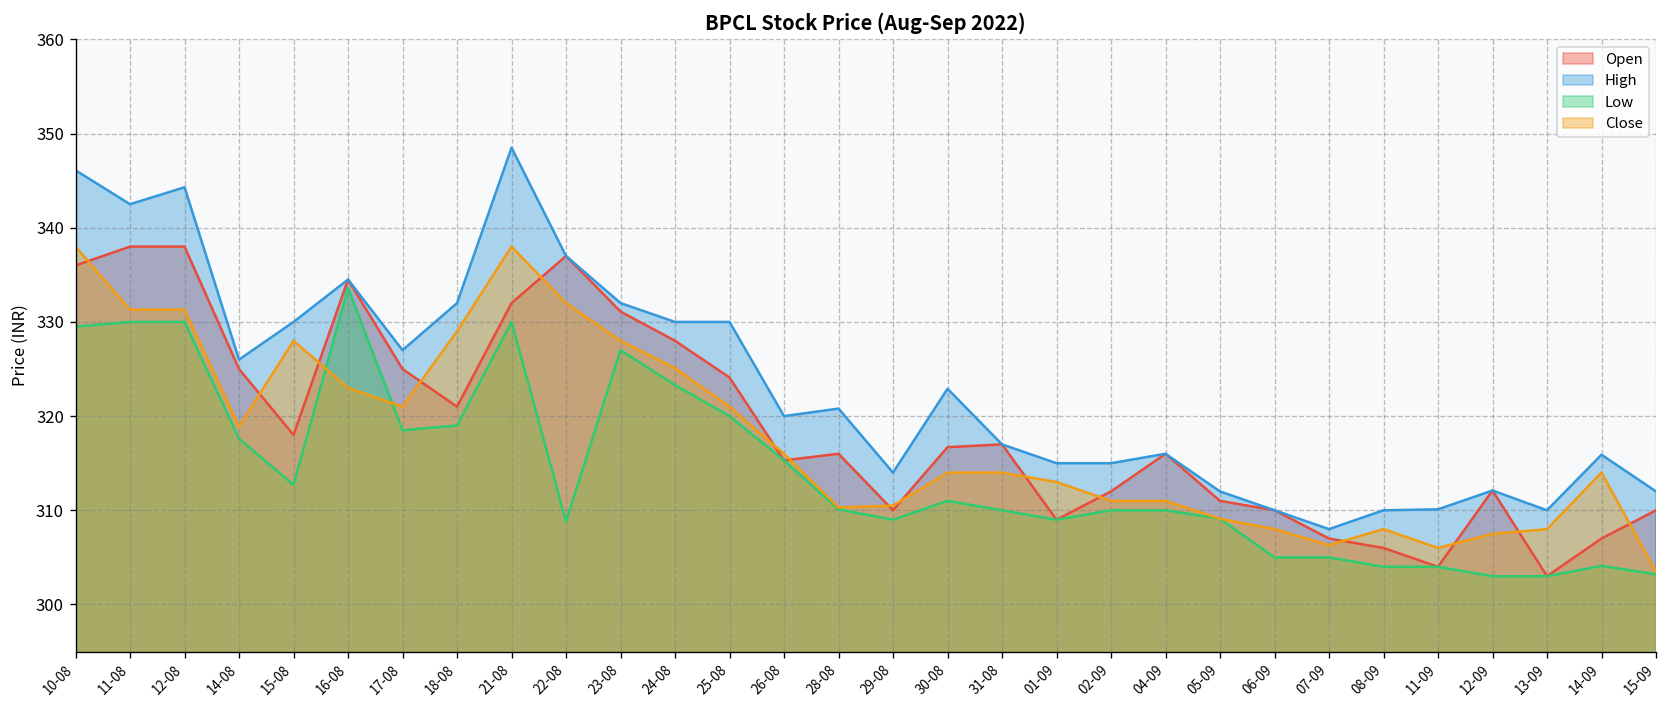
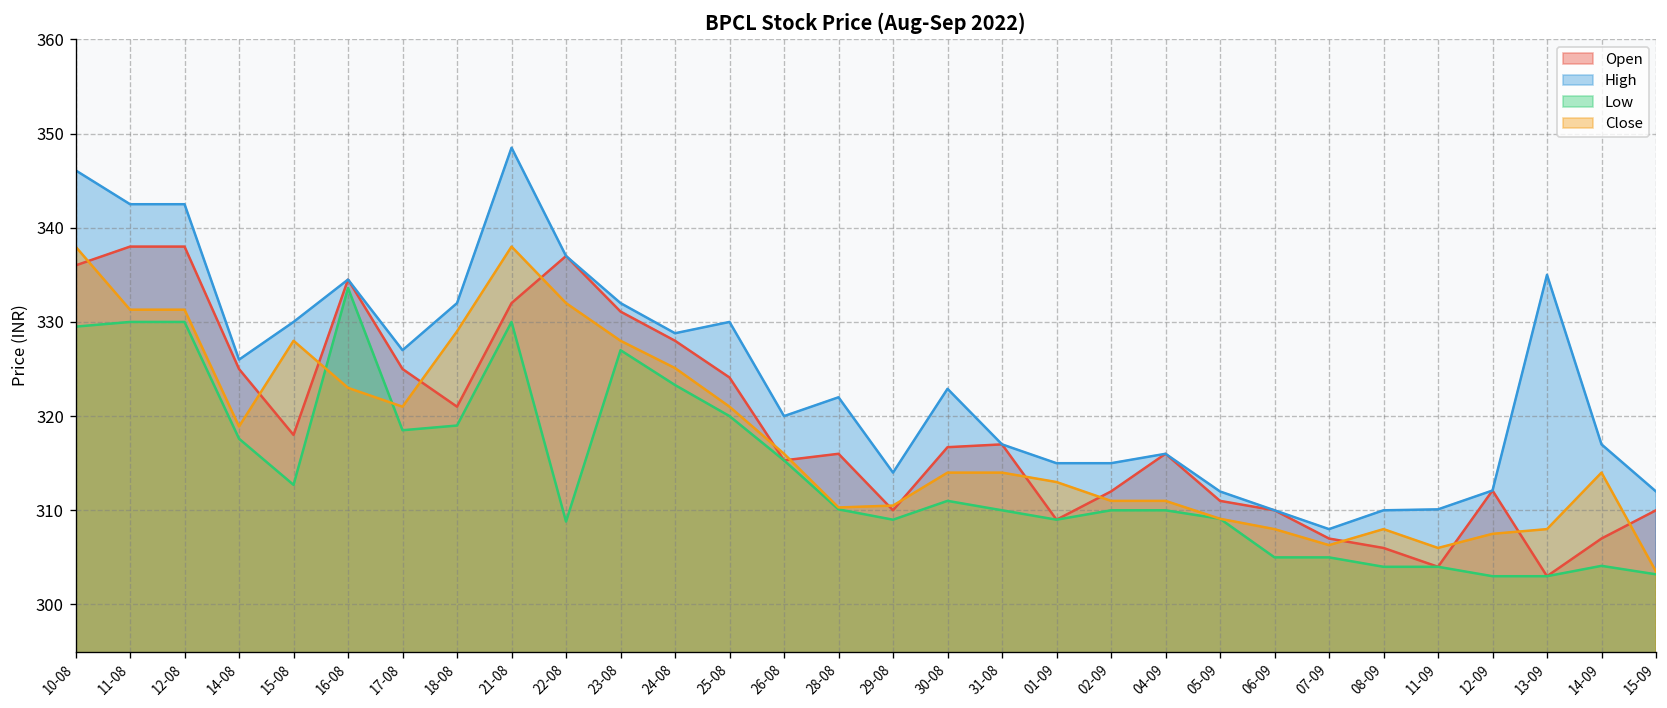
  {
    "High": {
      "10-08": 346,
      "11-08": 343,
-     "12-08": 344,
+     "12-08": 343,
      "14-08": 326,
      "15-08": 330,
      "17-08": 327,
      "18-08": 332,
      "21-08": 349,
      "23-08": 332,
-     "24-08": 330,
+     "24-08": 329,
      "25-08": 330,
      "26-08": 320,
-     "28-08": 321,
+     "28-08": 322,
      "29-08": 314,
      "30-08": 323,
      "01-09": 315,
      "02-09": 315,
      "05-09": 312,
      "07-09": 308,
      "08-09": 310,
      "11-09": 310,
-     "13-09": 310,
-     "14-09": 316,
+     "13-09": 335,
+     "14-09": 317,
      "15-09": 312
    },
    "Low": {
      "10-08": 330,
      "11-08": 330,
      "12-08": 330,
      "14-08": 318,
      "15-08": 313,
      "16-08": 334,
      "17-08": 319,
      "18-08": 319,
      "21-08": 330,
      "22-08": 309,
      "23-08": 327,
      "24-08": 323,
      "25-08": 320,
      "29-08": 309,
      "30-08": 311,
      "31-08": 310,
      "02-09": 310,
      "04-09": 310,
      "06-09": 305,
      "07-09": 305,
      "08-09": 304,
      "12-09": 303,
      "14-09": 304
    }
  }
